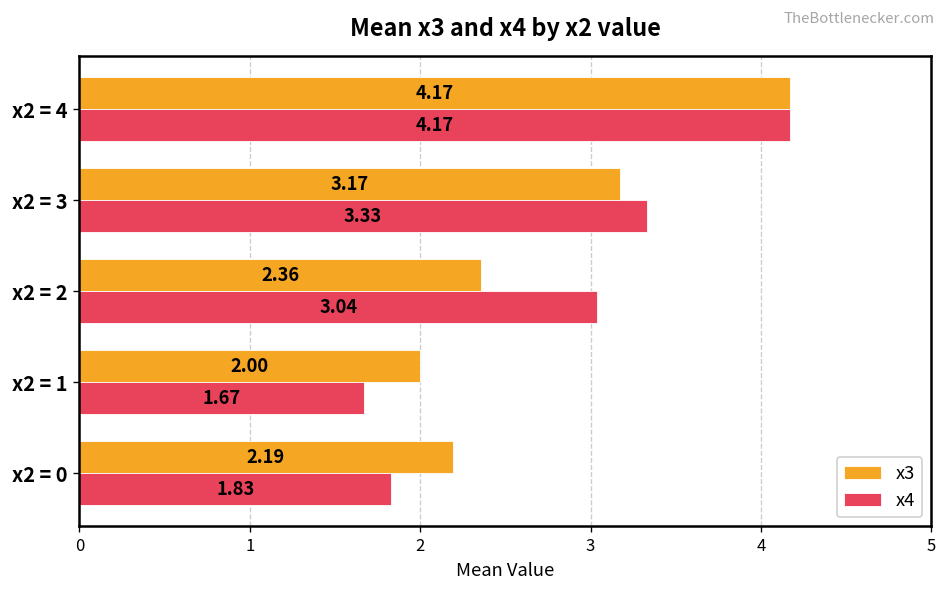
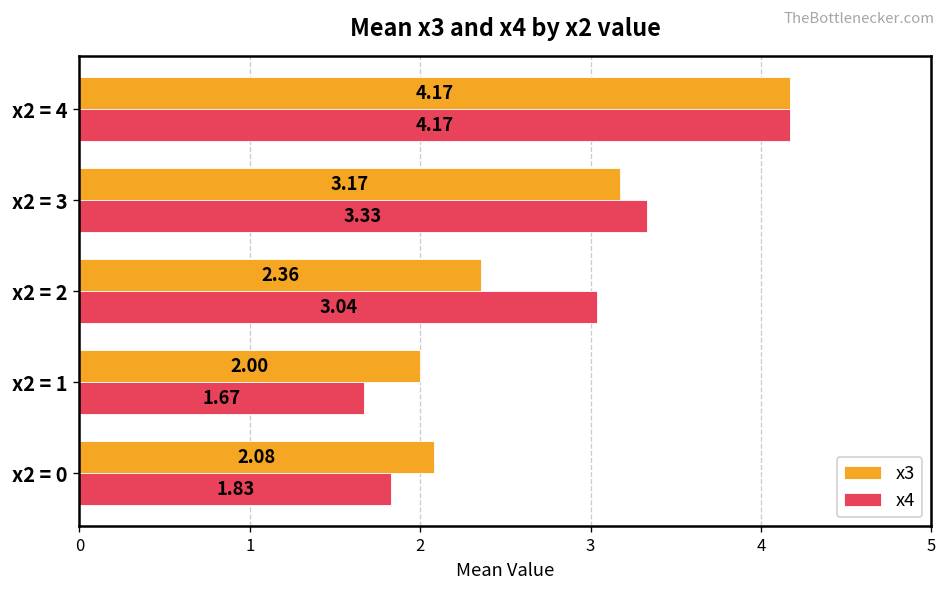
  {
    "x3": {
      "x2 = 4": 4.17,
      "x2 = 3": 3.17,
      "x2 = 2": 2.36,
      "x2 = 1": 2.00,
-     "x2 = 0": 2.19
+     "x2 = 0": 2.08
    },
    "x4": {
      "x2 = 4": 4.17,
      "x2 = 3": 3.33,
      "x2 = 2": 3.04,
      "x2 = 1": 1.67,
      "x2 = 0": 1.83
    }
  }
